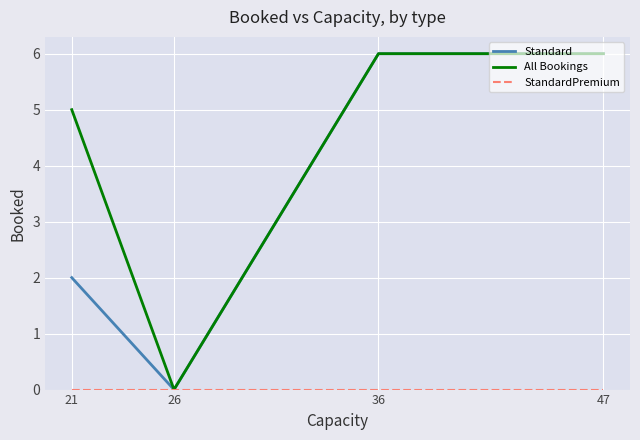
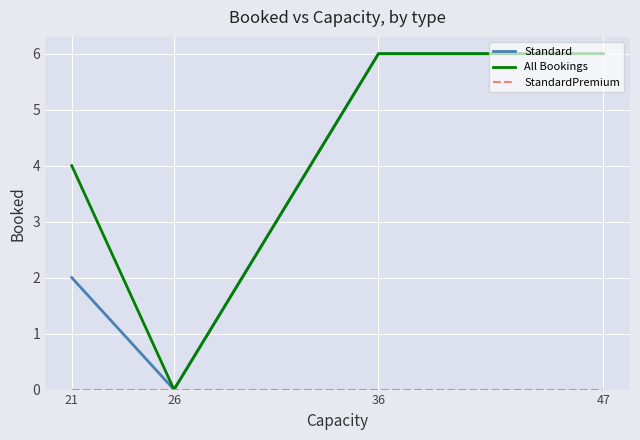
  {
    "Standard": {
      "21": 2
    },
    "All Bookings": {
-     "21": 5
+     "21": 4
    },
    "StandardPremium": {
      "21": 0,
      "36": 0,
      "47": 0
    }
  }
